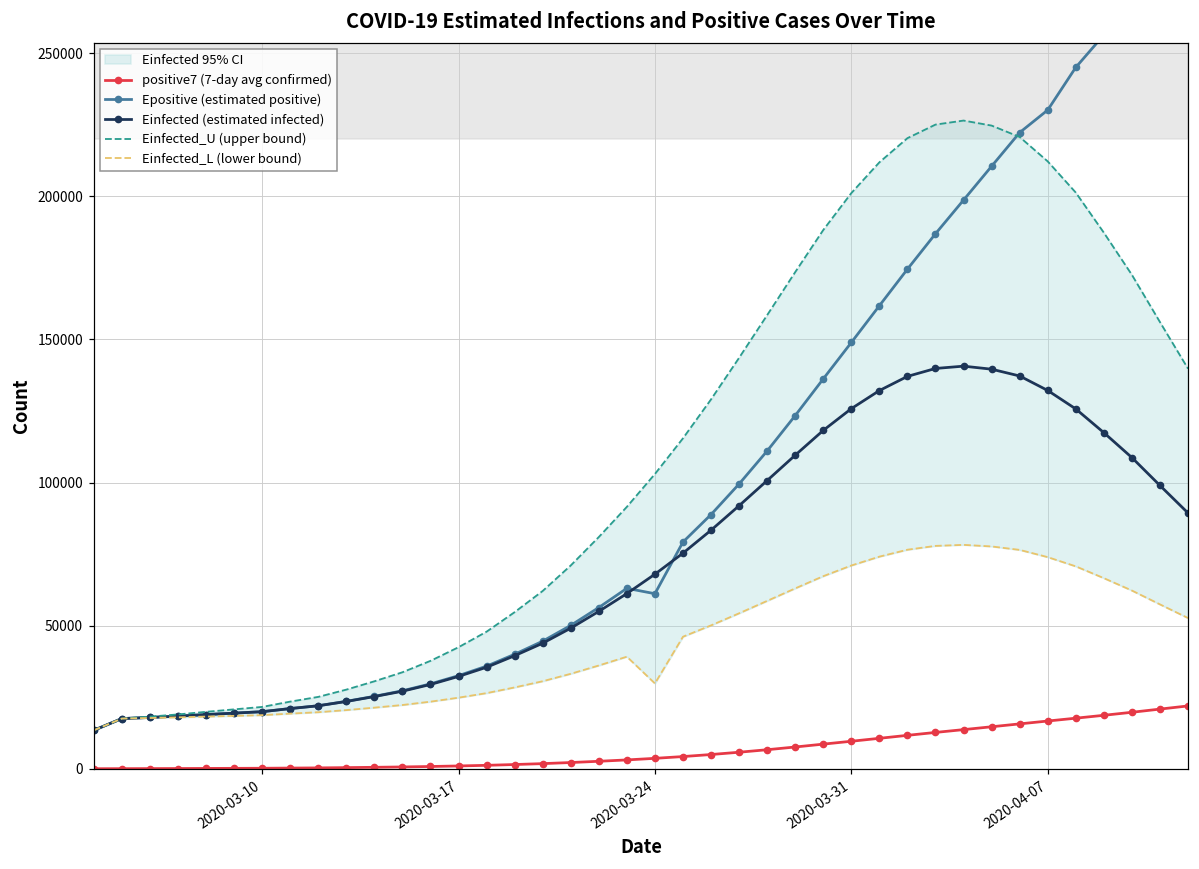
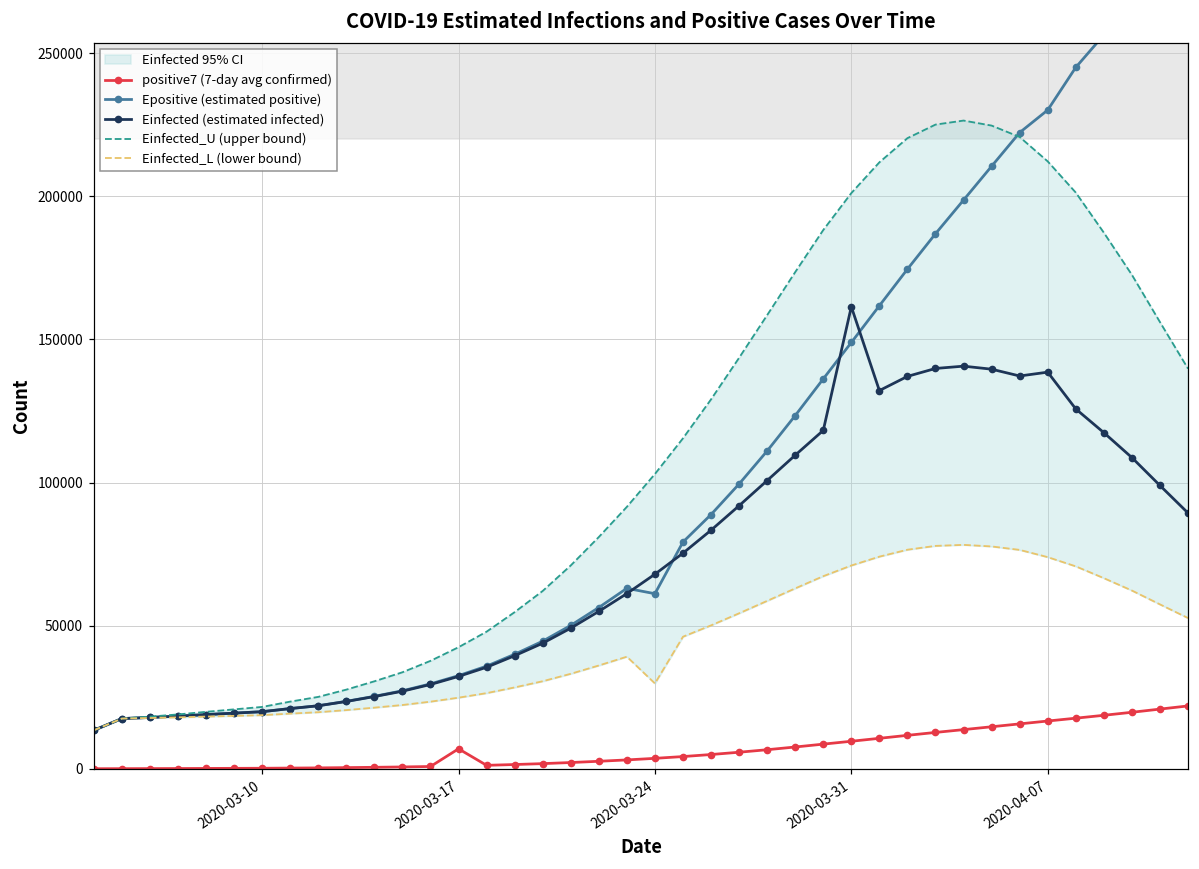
  {
    "positive7 (7-day avg confirmed)": {
      "2020-03-10": 0,
-     "2020-03-17": 1000,
+     "2020-03-17": 7000,
      "2020-03-24": 4000,
      "2020-03-31": 10000,
      "2020-04-07": 17000
    },
    "Epositive (estimated positive)": {
      "2020-03-24": 61000,
      "2020-03-31": 149000,
      "2020-04-07": 230000
    },
    "Einfected (estimated infected)": {
      "2020-03-24": 68000,
-     "2020-03-31": 126000,
-     "2020-04-07": 132000
+     "2020-03-31": 161000,
+     "2020-04-07": 139000
    },
    "Einfected 95% CI": {
      "2020-03-10": 22000,
      "2020-03-17": 42000,
      "2020-03-24": 103000,
      "2020-03-31": 201000,
      "2020-04-07": 212000
    },
    "Einfected_L (lower bound)": {
      "2020-03-10": 19000,
      "2020-03-17": 25000,
      "2020-03-24": 30000,
      "2020-03-31": 71000,
      "2020-04-07": 74000
    }
  }
